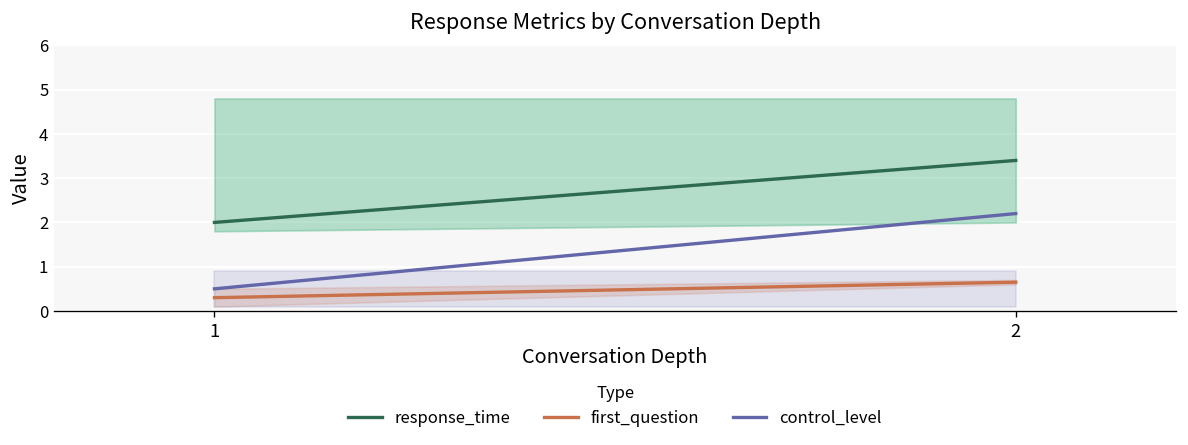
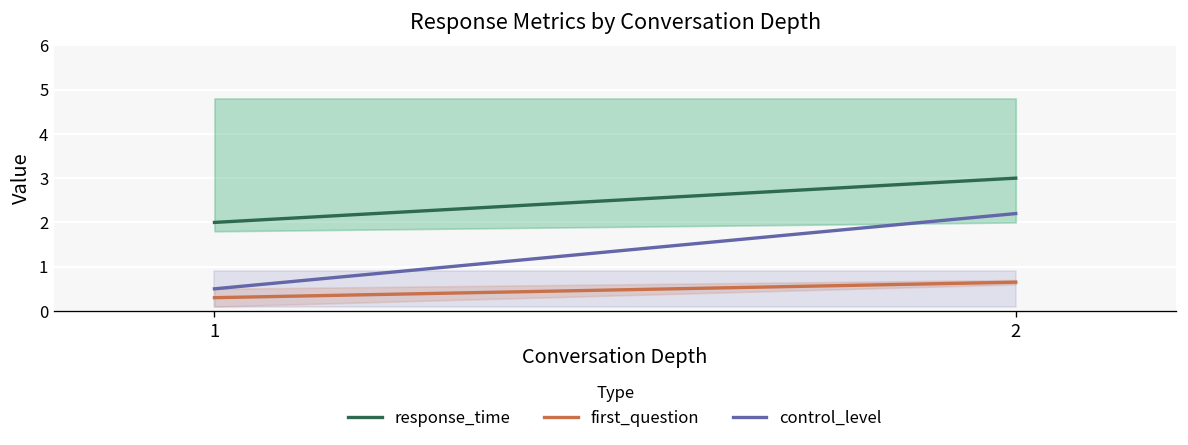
  {
    "response_time": {
      "1": 2.0,
-     "2": 3.4
+     "2": 3.0
    },
    "first_question": {
      "1": 0.3
    },
    "control_level": {
      "2": 2.2
    }
  }
